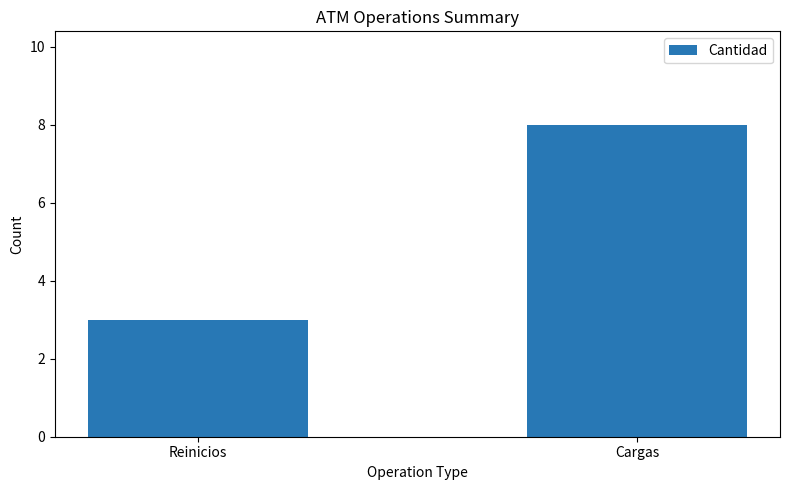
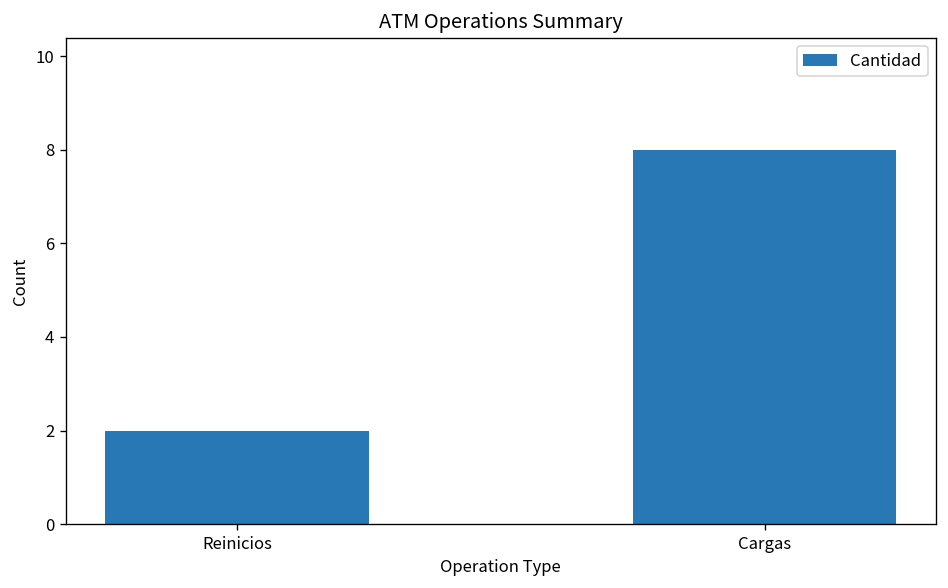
  {
-   "Reinicios": 3,
+   "Reinicios": 2,
    "Cargas": 8
  }
